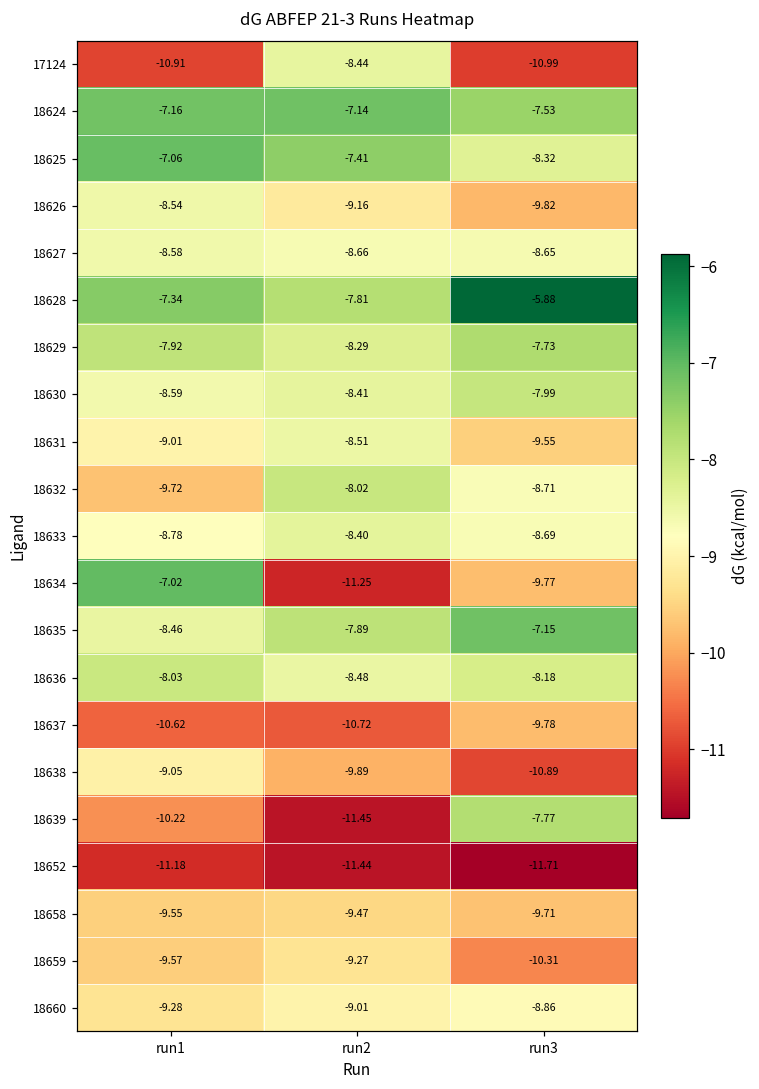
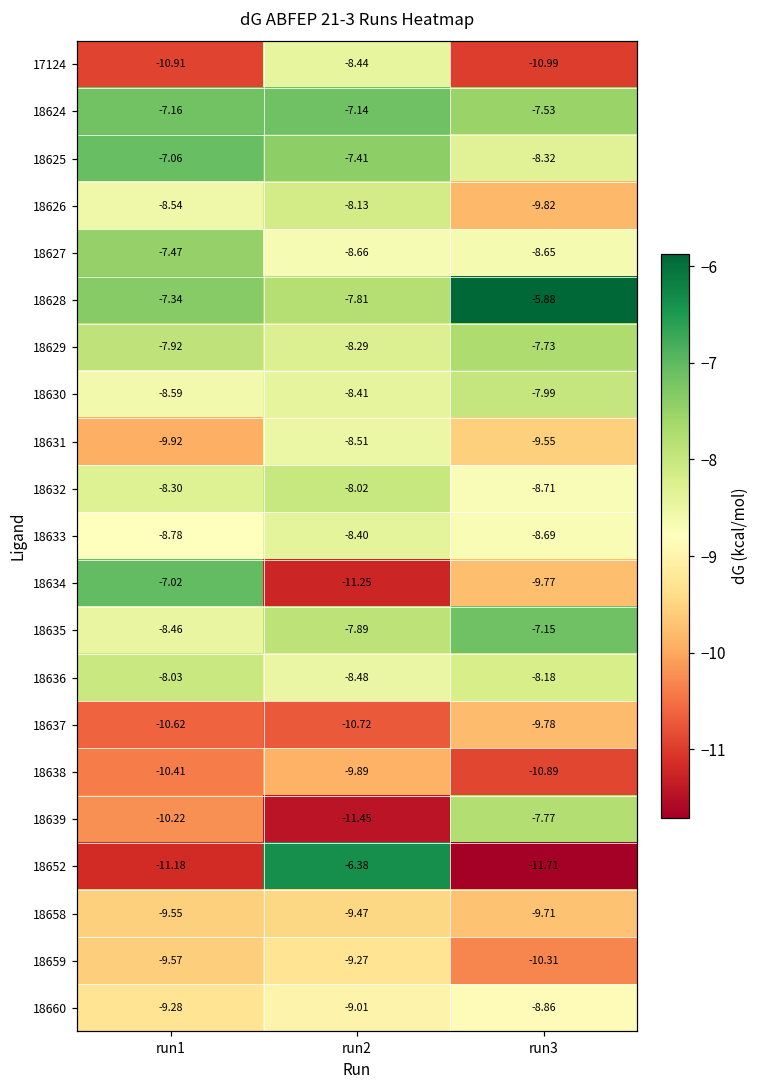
  {
    "17124": {
      "run1": -10.91,
      "run2": -8.44,
      "run3": -10.99
    },
    "18624": {
      "run1": -7.16,
      "run2": -7.14,
      "run3": -7.53
    },
    "18625": {
      "run1": -7.06,
      "run2": -7.41,
      "run3": -8.32
    },
    "18626": {
      "run1": -8.54,
-     "run2": -9.16,
+     "run2": -8.13,
      "run3": -9.82
    },
    "18627": {
-     "run1": -8.58,
+     "run1": -7.47,
      "run2": -8.66,
      "run3": -8.65
    },
    "18628": {
      "run1": -7.34,
      "run2": -7.81,
      "run3": -5.88
    },
    "18629": {
      "run1": -7.92,
      "run2": -8.29,
      "run3": -7.73
    },
    "18630": {
      "run1": -8.59,
      "run2": -8.41,
      "run3": -7.99
    },
    "18631": {
-     "run1": -9.01,
+     "run1": -9.92,
      "run2": -8.51,
      "run3": -9.55
    },
    "18632": {
-     "run1": -9.72,
+     "run1": -8.30,
      "run2": -8.02,
      "run3": -8.71
    },
    "18633": {
      "run1": -8.78,
      "run2": -8.40,
      "run3": -8.69
    },
    "18634": {
      "run1": -7.02,
      "run2": -11.25,
      "run3": -9.77
    },
    "18635": {
      "run1": -8.46,
      "run2": -7.89,
      "run3": -7.15
    },
    "18636": {
      "run1": -8.03,
      "run2": -8.48,
      "run3": -8.18
    },
    "18637": {
      "run1": -10.62,
      "run2": -10.72,
      "run3": -9.78
    },
    "18638": {
-     "run1": -9.05,
+     "run1": -10.41,
      "run2": -9.89,
      "run3": -10.89
    },
    "18639": {
      "run1": -10.22,
      "run2": -11.45,
      "run3": -7.77
    },
    "18652": {
      "run1": -11.18,
-     "run2": -11.44,
+     "run2": -6.38,
      "run3": -11.71
    },
    "18658": {
      "run1": -9.55,
      "run2": -9.47,
      "run3": -9.71
    },
    "18659": {
      "run1": -9.57,
      "run2": -9.27,
      "run3": -10.31
    },
    "18660": {
      "run1": -9.28,
      "run2": -9.01,
      "run3": -8.86
    }
  }
